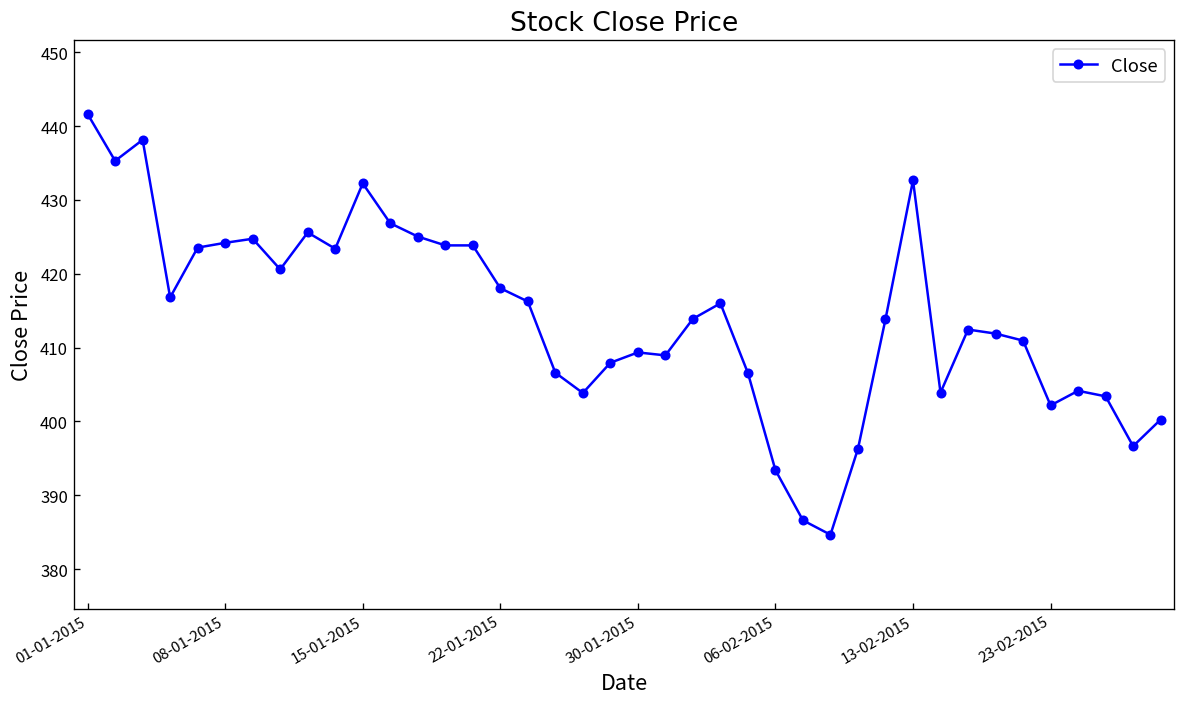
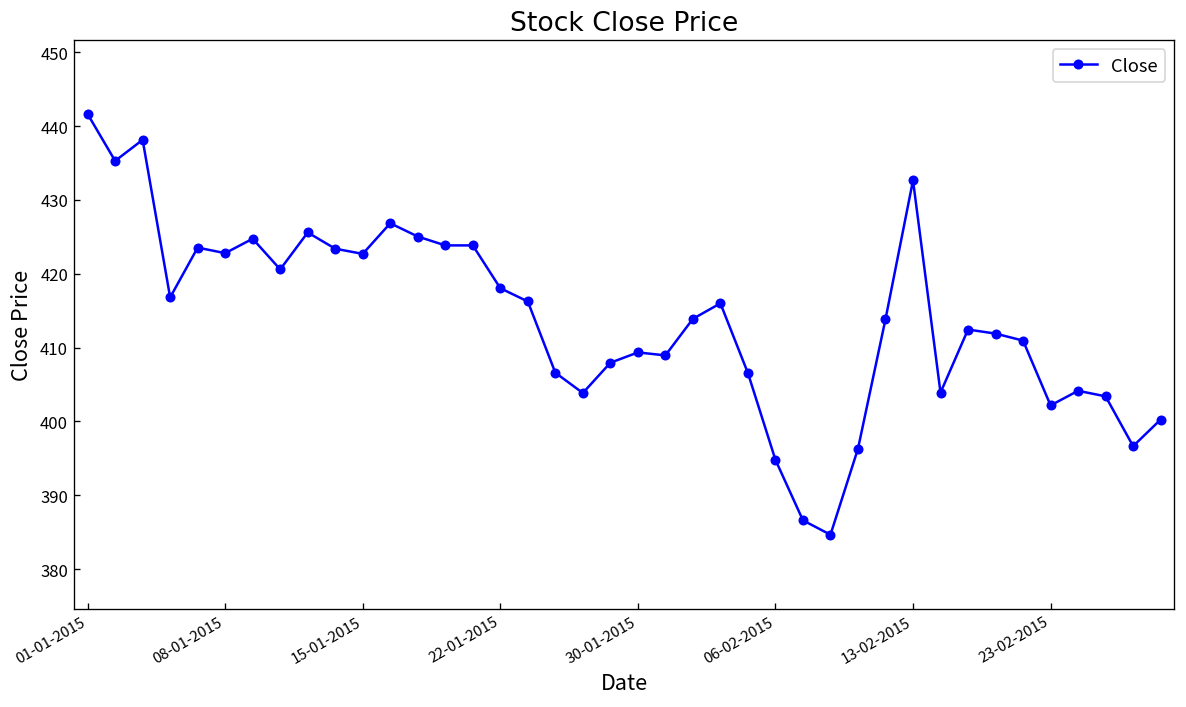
  {
    "01-01-2015": 442,
-   "08-01-2015": 424,
-   "15-01-2015": 432,
+   "08-01-2015": 423,
+   "15-01-2015": 423,
    "22-01-2015": 418,
    "30-01-2015": 409,
-   "06-02-2015": 393,
+   "06-02-2015": 395,
    "13-02-2015": 433,
    "23-02-2015": 402
  }
